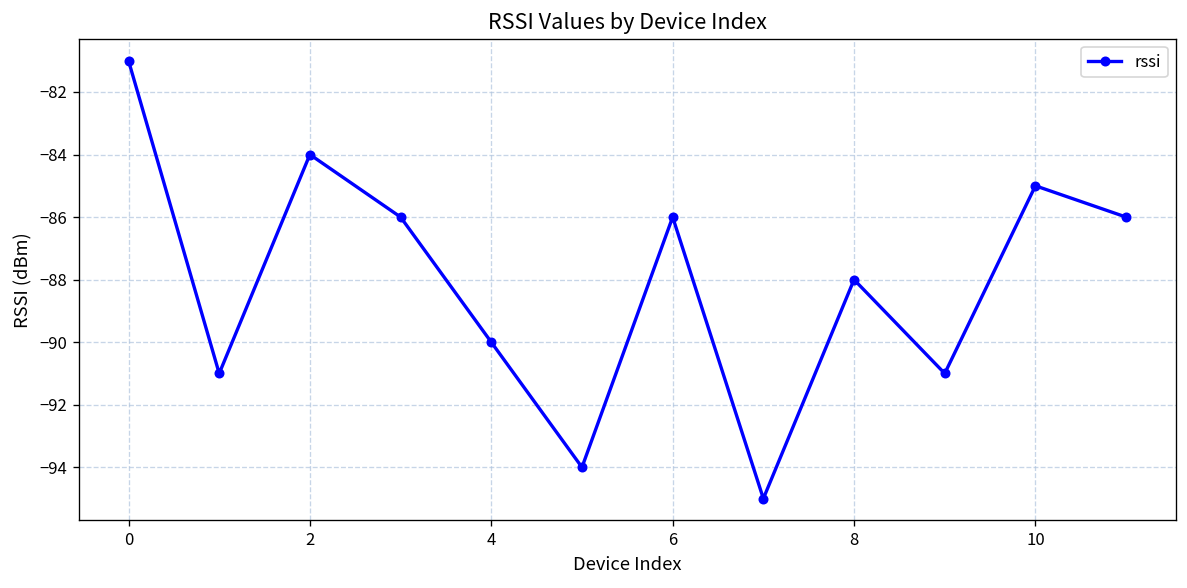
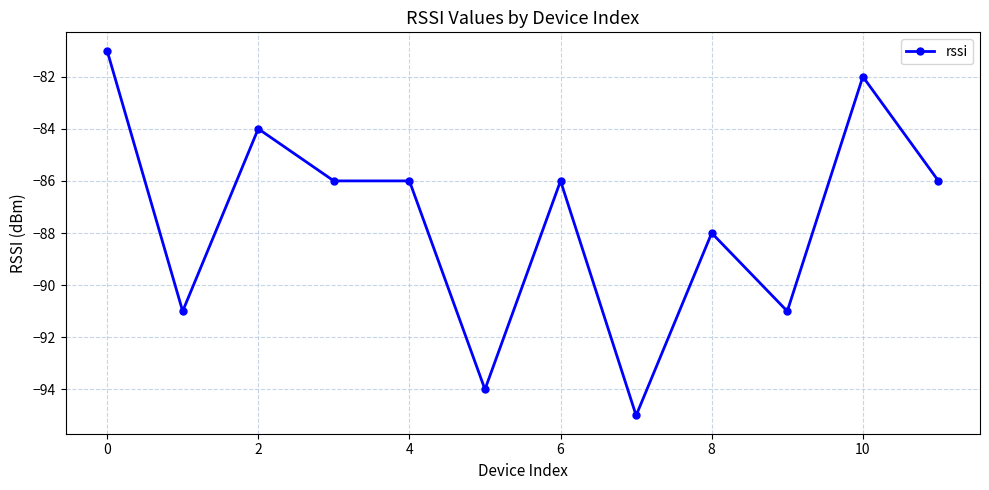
  {
    "0": -81,
    "2": -84,
-   "4": -90,
+   "4": -86,
    "6": -86,
    "8": -88,
-   "10": -85
+   "10": -82
  }
